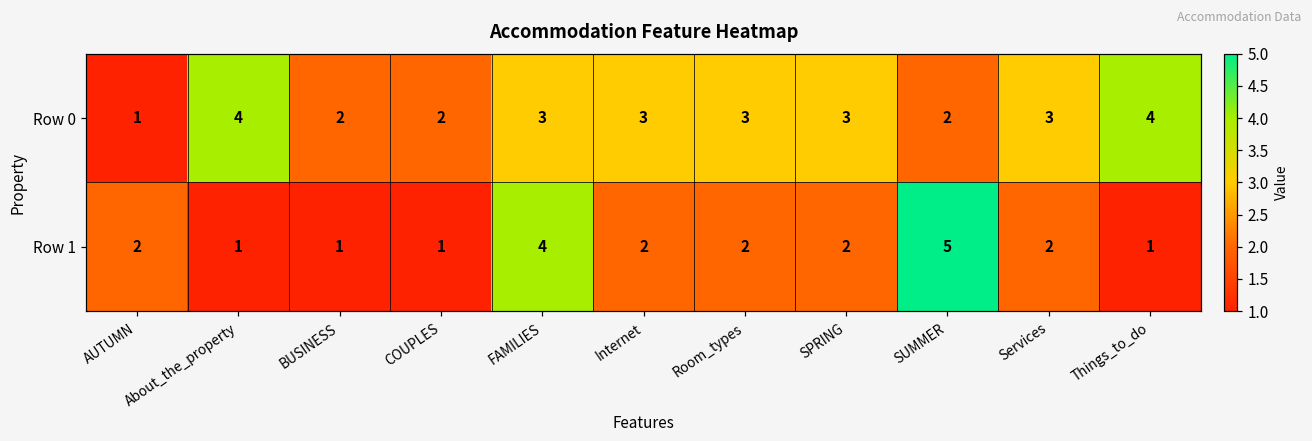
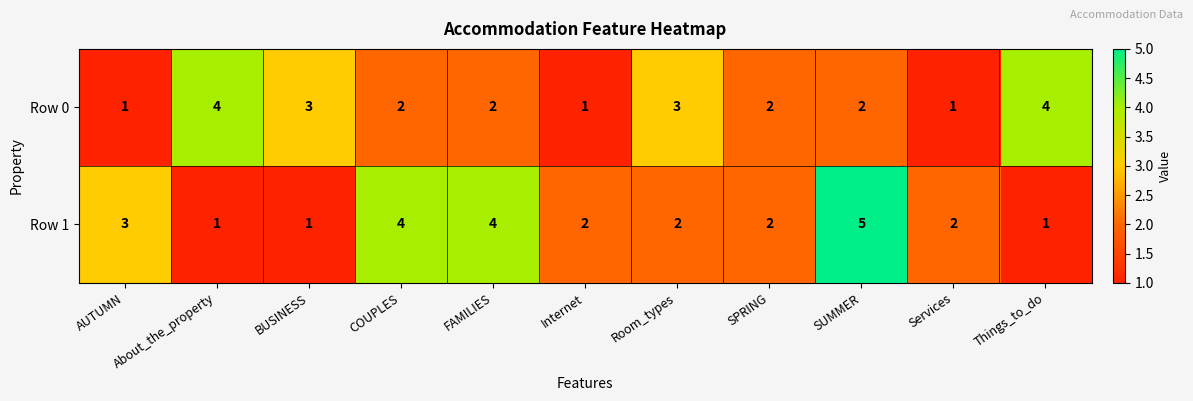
  {
    "Row 0": {
      "AUTUMN": 1,
      "About_the_property": 4,
-     "BUSINESS": 2,
+     "BUSINESS": 3,
      "COUPLES": 2,
-     "FAMILIES": 3,
-     "Internet": 3,
+     "FAMILIES": 2,
+     "Internet": 1,
      "Room_types": 3,
-     "SPRING": 3,
+     "SPRING": 2,
      "SUMMER": 2,
-     "Services": 3,
+     "Services": 1,
      "Things_to_do": 4
    },
    "Row 1": {
-     "AUTUMN": 2,
+     "AUTUMN": 3,
      "About_the_property": 1,
      "BUSINESS": 1,
-     "COUPLES": 1,
+     "COUPLES": 4,
      "FAMILIES": 4,
      "Internet": 2,
      "Room_types": 2,
      "SPRING": 2,
      "SUMMER": 5,
      "Services": 2,
      "Things_to_do": 1
    }
  }
